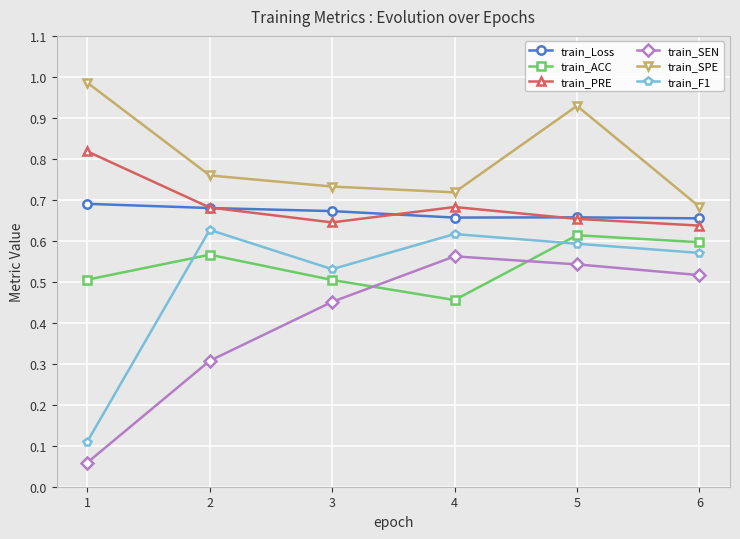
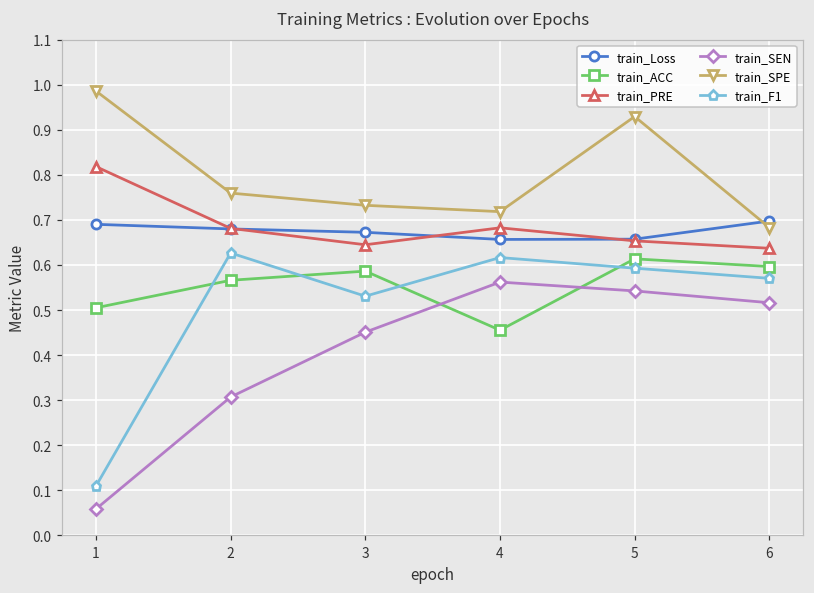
  {
    "train_Loss": {
      "1": 0.69,
      "3": 0.67,
      "4": 0.66,
-     "6": 0.65
+     "6": 0.70
    },
    "train_ACC": {
      "1": 0.51,
      "2": 0.57,
-     "3": 0.50,
+     "3": 0.59,
      "4": 0.46,
      "5": 0.61,
      "6": 0.60
    },
    "train_PRE": {
      "1": 0.82,
      "3": 0.64,
      "4": 0.68,
      "6": 0.64
    },
    "train_SEN": {
      "1": 0.06,
      "2": 0.31,
      "3": 0.45,
      "4": 0.56,
      "5": 0.54,
      "6": 0.52
    },
    "train_SPE": {
      "1": 0.99,
      "2": 0.76,
      "3": 0.73,
      "4": 0.72,
      "5": 0.93,
      "6": 0.68
    },
    "train_F1": {
      "1": 0.11,
      "2": 0.63,
      "3": 0.53,
      "4": 0.62,
      "5": 0.59,
      "6": 0.57
    }
  }
